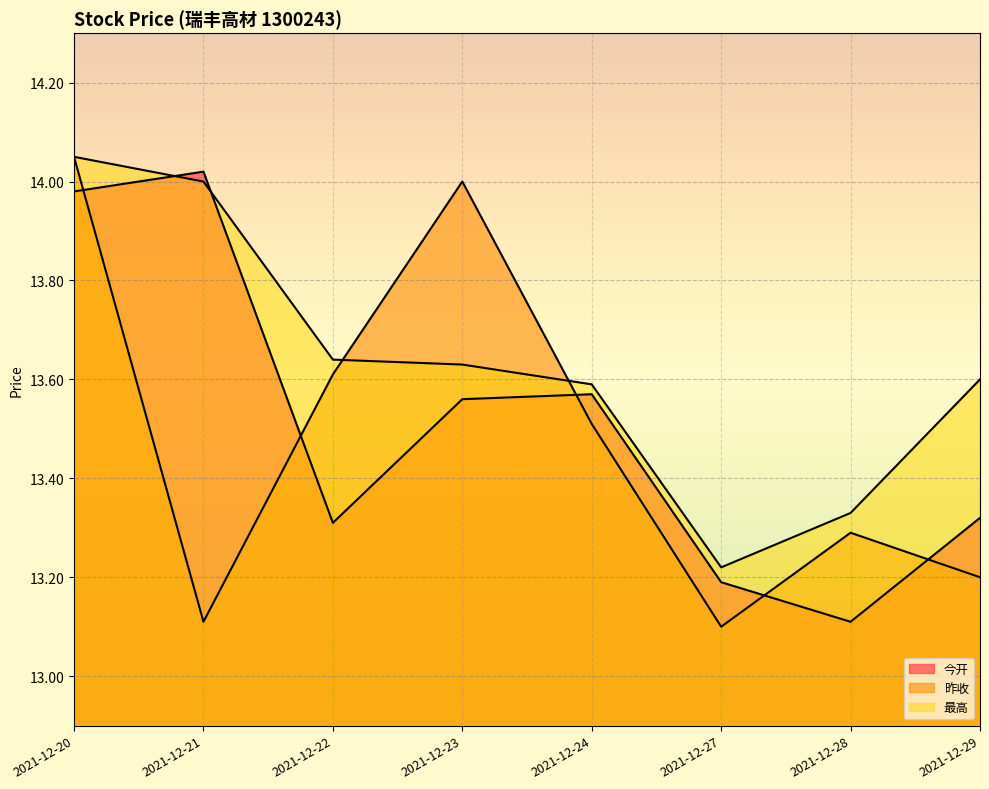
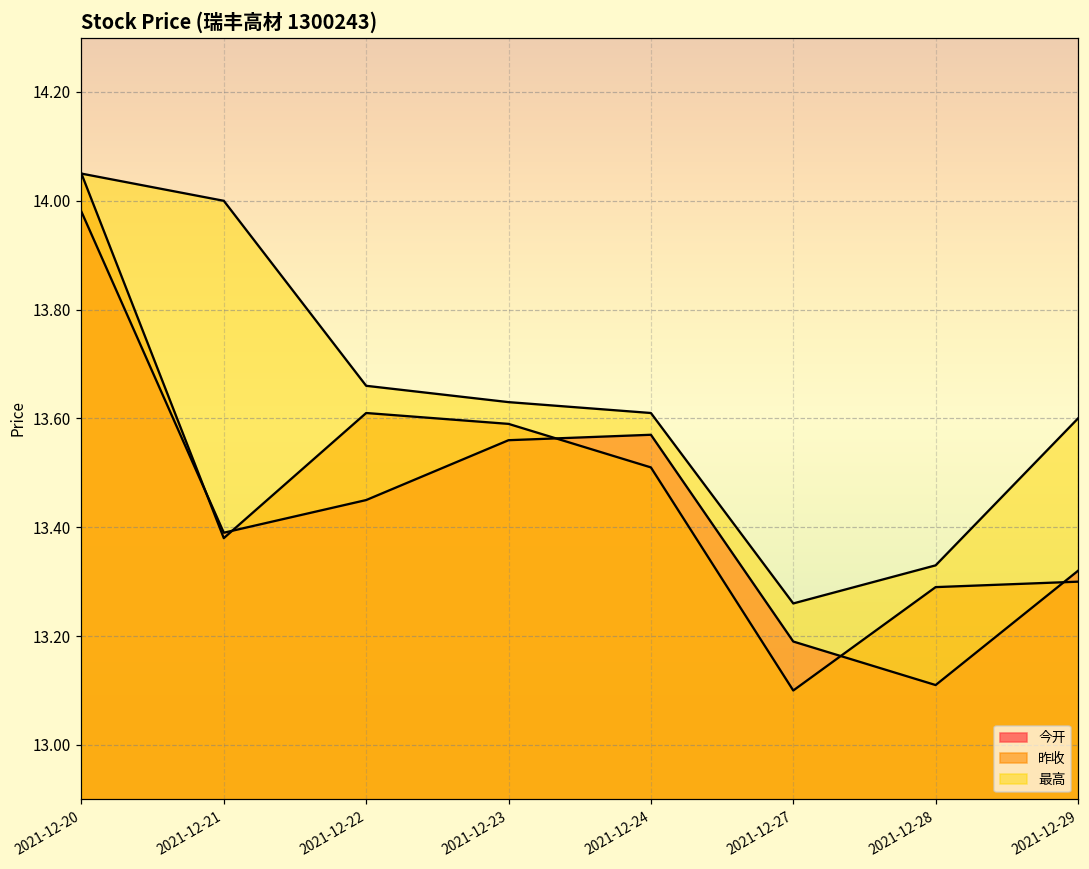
  {
    "今开": {
      "2021-12-20": 13.98,
-     "2021-12-21": 14.02,
-     "2021-12-22": 13.31,
+     "2021-12-21": 13.39,
+     "2021-12-22": 13.45,
      "2021-12-23": 13.56,
      "2021-12-24": 13.57,
      "2021-12-27": 13.19,
      "2021-12-28": 13.11,
      "2021-12-29": 13.32
    },
    "昨收": {
-     "2021-12-21": 13.11,
+     "2021-12-21": 13.38,
      "2021-12-22": 13.61,
-     "2021-12-23": 14.00,
+     "2021-12-23": 13.59,
      "2021-12-24": 13.51,
      "2021-12-27": 13.10,
      "2021-12-28": 13.29,
-     "2021-12-29": 13.2
+     "2021-12-29": 13.3
    },
    "最高": {
      "2021-12-21": 14.00,
-     "2021-12-22": 13.64,
+     "2021-12-22": 13.66,
      "2021-12-23": 13.63,
-     "2021-12-24": 13.59,
-     "2021-12-27": 13.22,
+     "2021-12-24": 13.61,
+     "2021-12-27": 13.26,
      "2021-12-28": 13.33,
      "2021-12-29": 13.60
    }
  }
